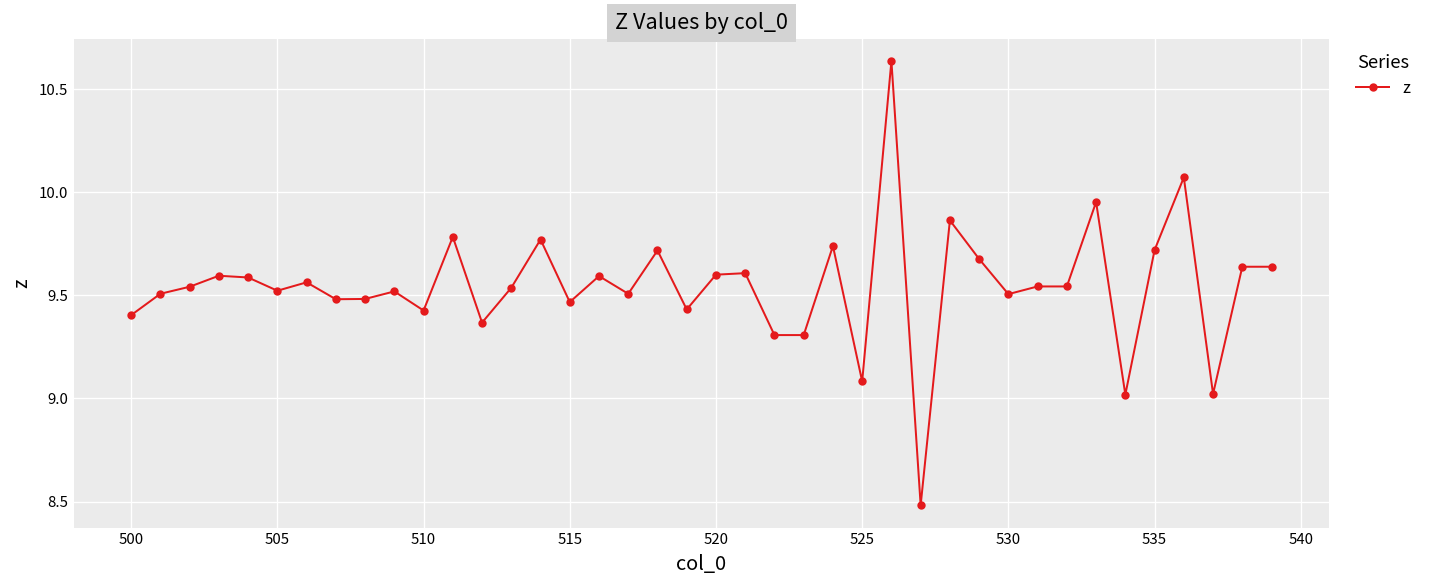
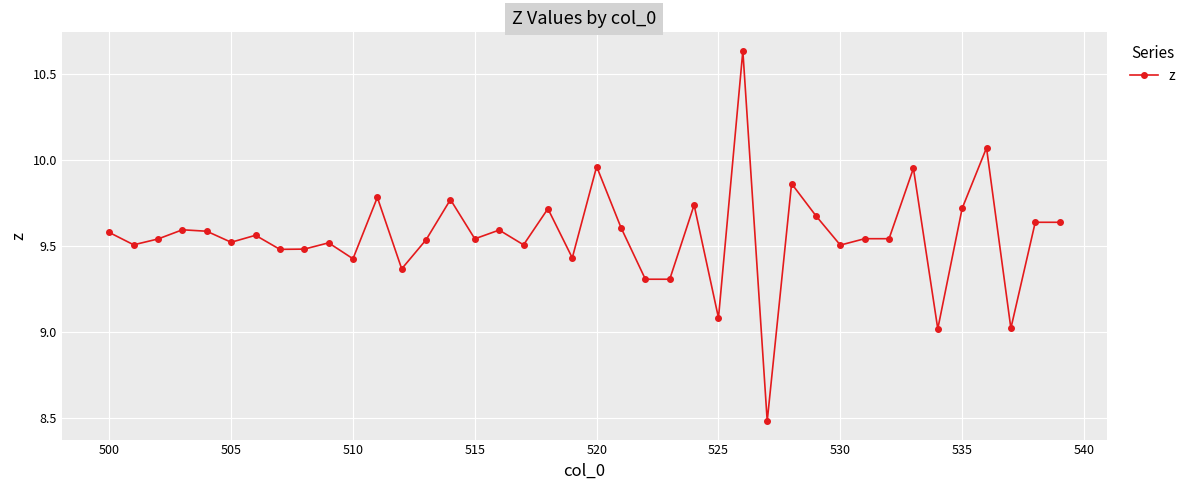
  {
-   "500": 9.40,
+   "500": 9.58,
    "505": 9.52,
    "510": 9.43,
-   "515": 9.47,
-   "520": 9.60,
+   "515": 9.54,
+   "520": 9.96,
    "525": 9.08,
    "530": 9.51,
    "535": 9.72
  }
